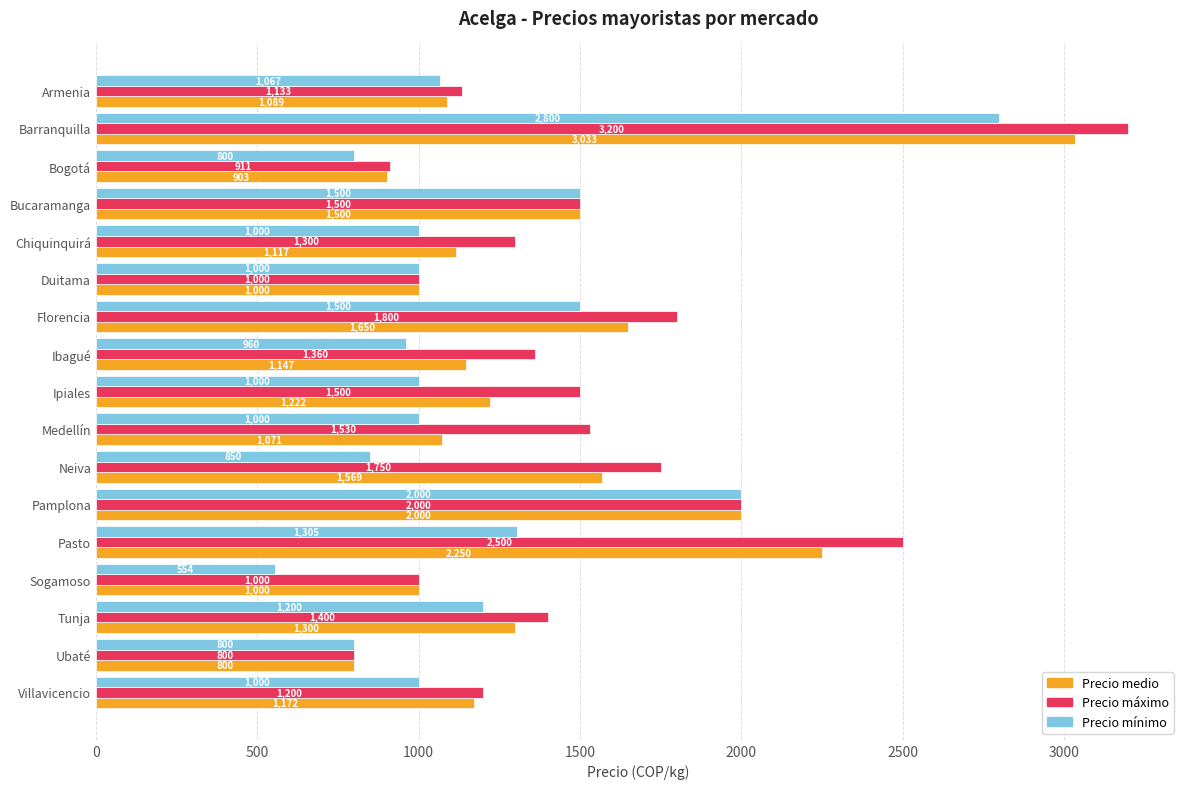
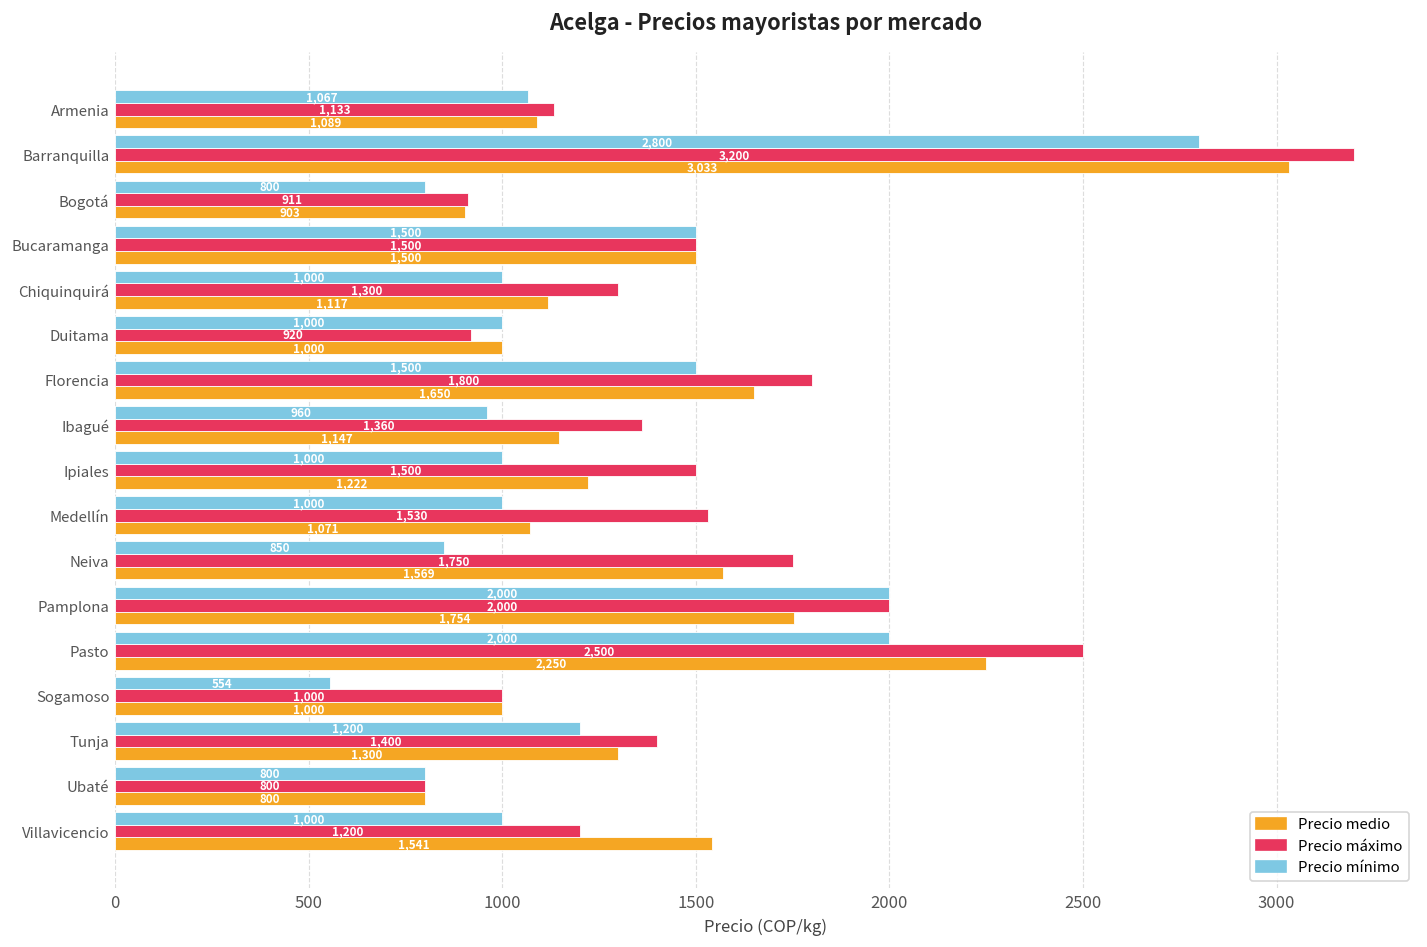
  {
    "Precio medio": {
      "Armenia": "1,089",
      "Barranquilla": "3,033",
      "Bogotá": "903",
      "Bucaramanga": "1,500",
      "Chiquinquirá": "1,117",
      "Duitama": "1,000",
      "Florencia": "1,650",
      "Ibagué": "1,147",
      "Ipiales": "1,222",
      "Medellín": "1,071",
      "Neiva": "1,569",
-     "Pamplona": "2,000",
+     "Pamplona": "1,754",
      "Pasto": "2,250",
      "Sogamoso": "1,000",
      "Tunja": "1,300",
      "Ubaté": "800",
-     "Villavicencio": "1,172"
+     "Villavicencio": "1,541"
    },
    "Precio máximo": {
      "Armenia": "1,133",
      "Barranquilla": "3,200",
      "Bogotá": "911",
      "Bucaramanga": "1,500",
      "Chiquinquirá": "1,300",
-     "Duitama": "1,000",
+     "Duitama": "920",
      "Florencia": "1,800",
      "Ibagué": "1,360",
      "Ipiales": "1,500",
      "Medellín": "1,530",
      "Neiva": "1,750",
      "Pamplona": "2,000",
      "Pasto": "2,500",
      "Sogamoso": "1,000",
      "Tunja": "1,400",
      "Ubaté": "800",
      "Villavicencio": "1,200"
    },
    "Precio mínimo": {
      "Armenia": "1,067",
      "Barranquilla": "2,800",
      "Bogotá": "800",
      "Bucaramanga": "1,500",
      "Chiquinquirá": "1,000",
      "Duitama": "1,000",
      "Florencia": "1,500",
      "Ibagué": "960",
      "Ipiales": "1,000",
      "Medellín": "1,000",
      "Neiva": "850",
      "Pamplona": "2,000",
-     "Pasto": "1,305",
+     "Pasto": "2,000",
      "Sogamoso": "554",
      "Tunja": "1,200",
      "Ubaté": "800",
      "Villavicencio": "1,000"
    }
  }
